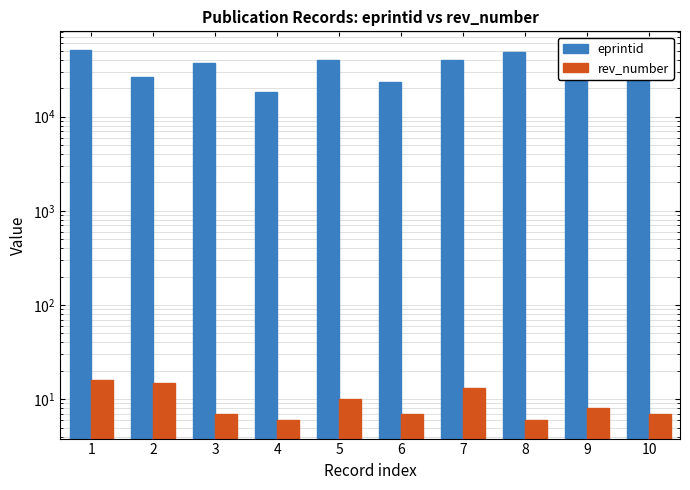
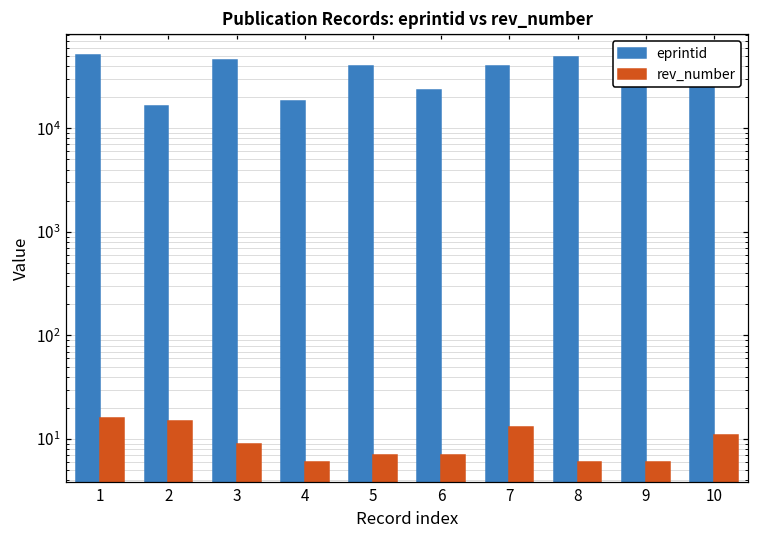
  {
    "eprintid": {
      "1": 50000,
-     "2": 27000,
-     "3": 37000,
+     "2": 16000,
+     "3": 50000,
      "4": 18000,
      "5": 40000,
      "6": 23000,
      "7": 40000,
      "8": 50000
    },
    "rev_number": {
      "1": 16,
      "2": 15,
-     "3": 7,
+     "3": 9,
      "4": 6,
-     "5": 10,
+     "5": 7,
      "6": 7,
      "7": 13,
      "8": 6,
-     "9": 8,
-     "10": 7
+     "9": 6,
+     "10": 11
    }
  }
